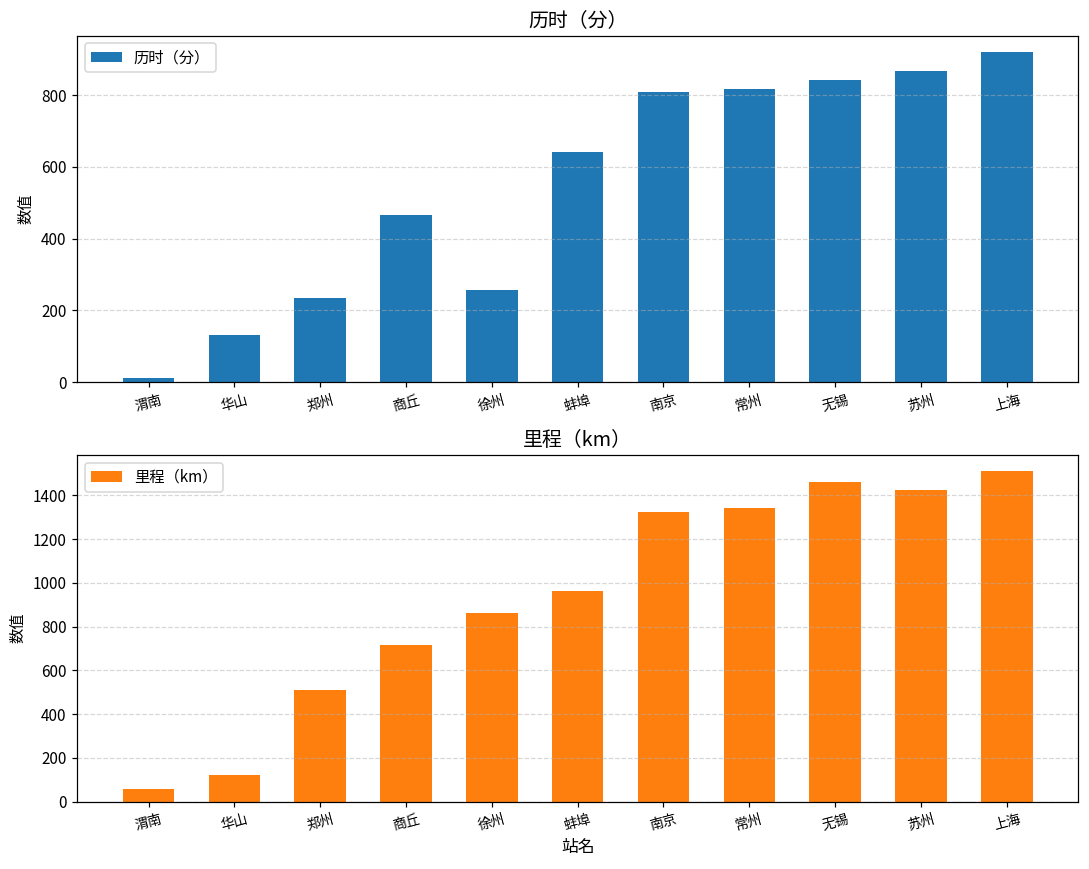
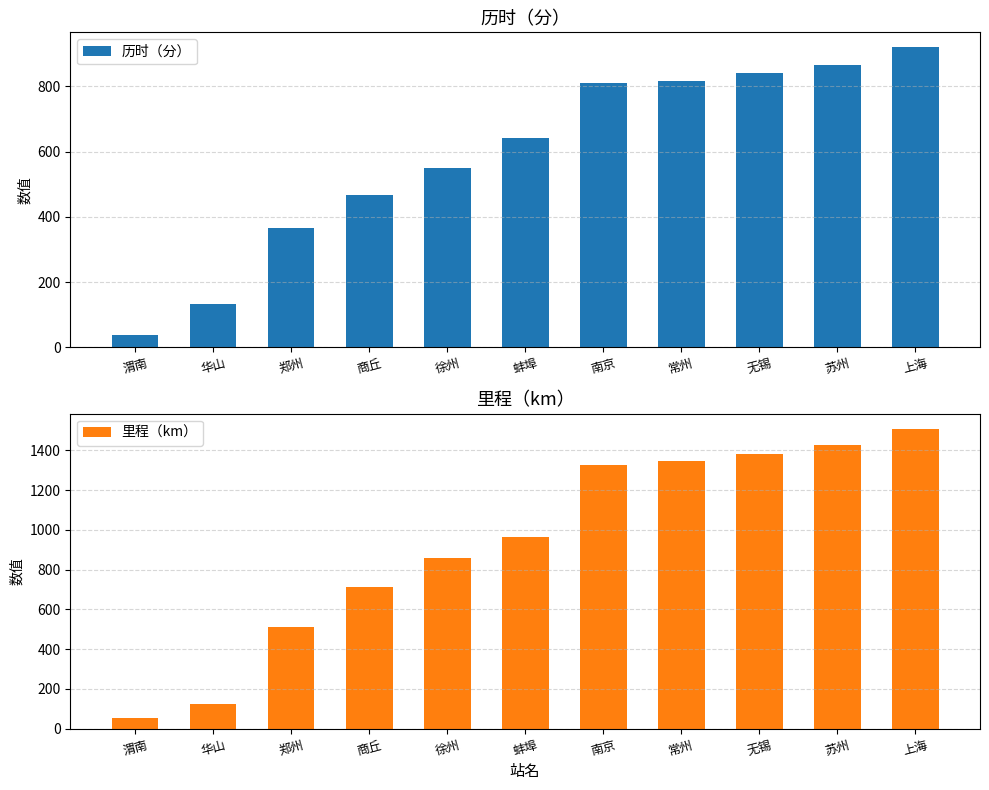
  {
    "历时（分）": {
-     "渭南": 10,
+     "渭南": 40,
      "华山": 130,
-     "郑州": 240,
+     "郑州": 370,
      "商丘": 470,
-     "徐州": 260,
+     "徐州": 550,
      "蚌埠": 640,
      "南京": 810,
      "常州": 820,
      "无锡": 840,
      "苏州": 870,
      "上海": 920
    },
    "里程（km）": {
      "渭南": 60,
      "华山": 120,
      "郑州": 510,
      "商丘": 710,
      "徐州": 860,
      "蚌埠": 960,
      "南京": 1330,
      "常州": 1340,
-     "无锡": 1460,
+     "无锡": 1380,
      "苏州": 1430,
      "上海": 1510
    }
  }
